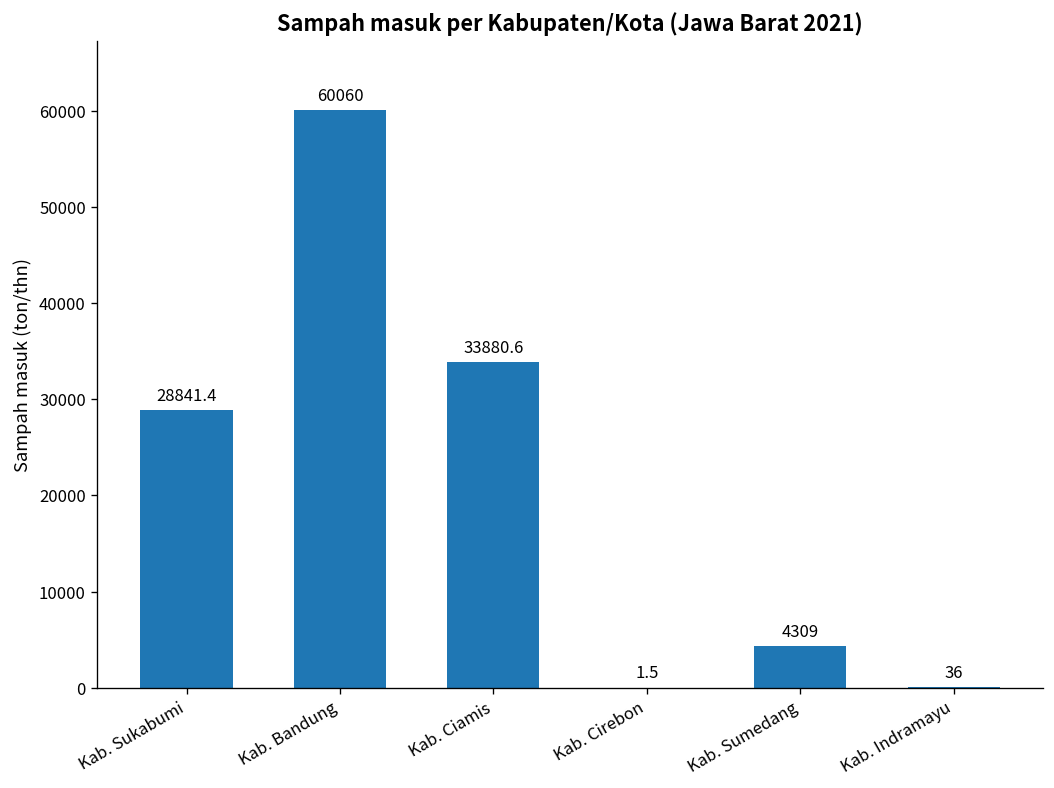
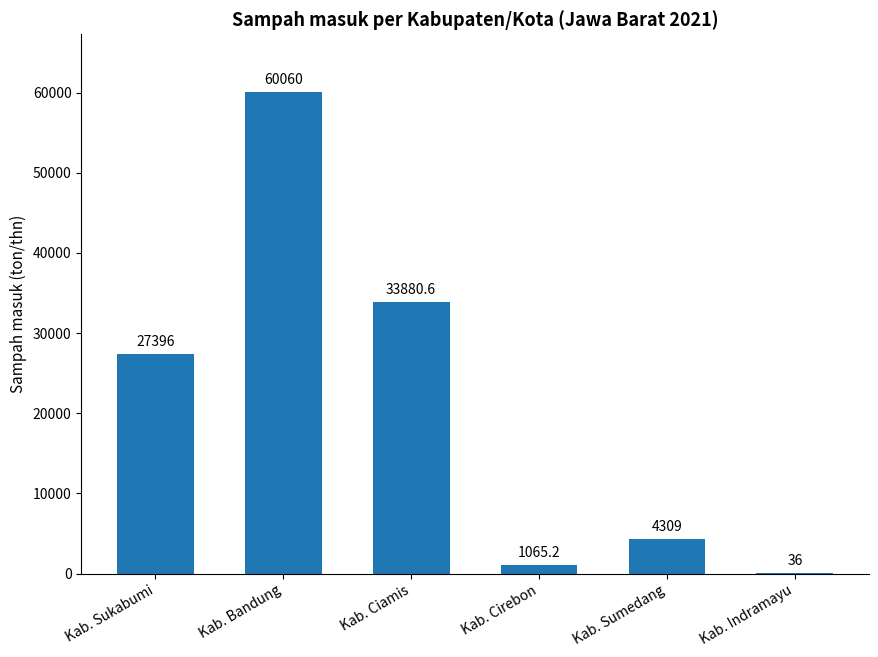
  {
-   "Kab. Sukabumi": 28841.4,
+   "Kab. Sukabumi": 27396,
    "Kab. Bandung": 60060,
    "Kab. Ciamis": 33880.6,
-   "Kab. Cirebon": 1.5,
+   "Kab. Cirebon": 1065.2,
    "Kab. Sumedang": 4309,
    "Kab. Indramayu": 36
  }
